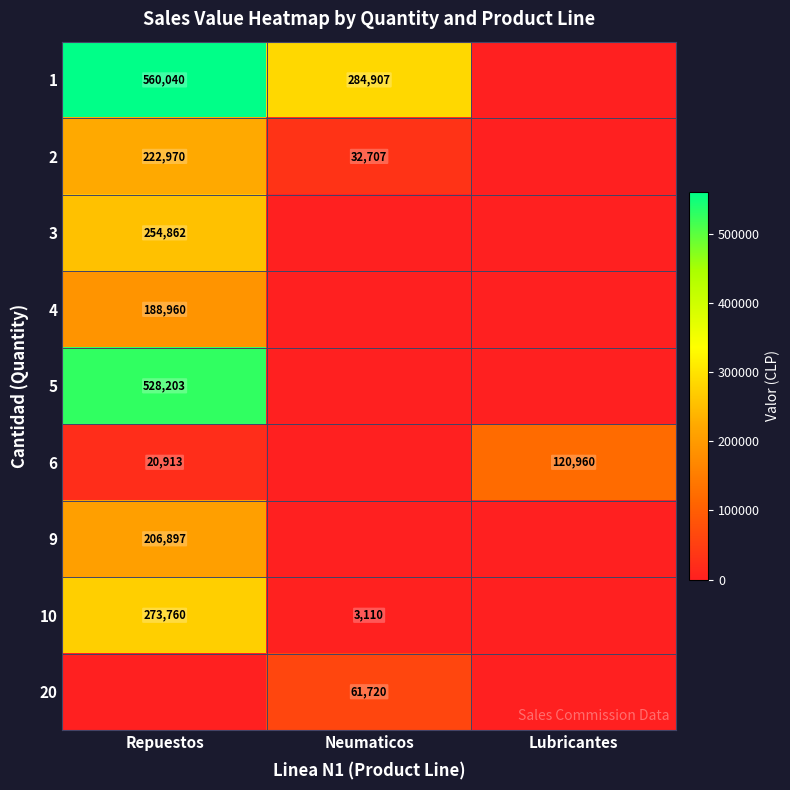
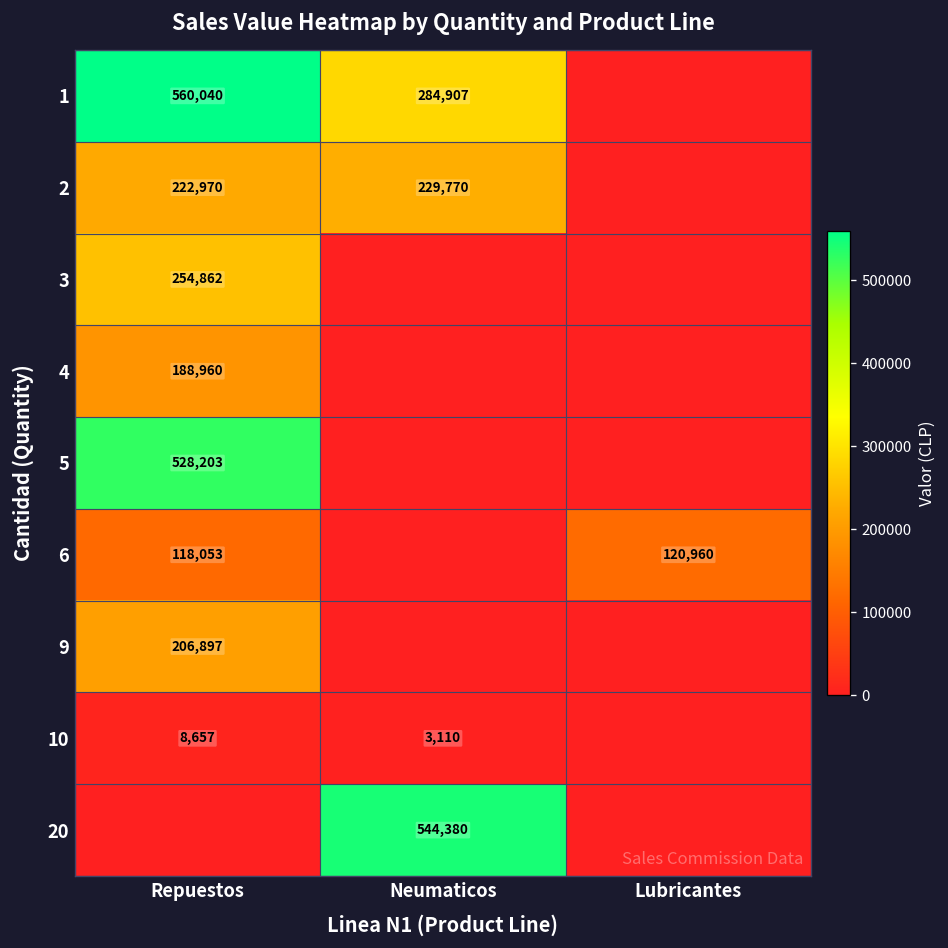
  {
    "2": {
-     "Neumaticos": "32,707"
+     "Neumaticos": "229,770"
    },
    "6": {
-     "Repuestos": "20,913"
+     "Repuestos": "118,053"
    },
    "10": {
-     "Repuestos": "273,760"
+     "Repuestos": "8,657"
    },
    "20": {
-     "Neumaticos": "61,720"
+     "Neumaticos": "544,380"
    }
  }
